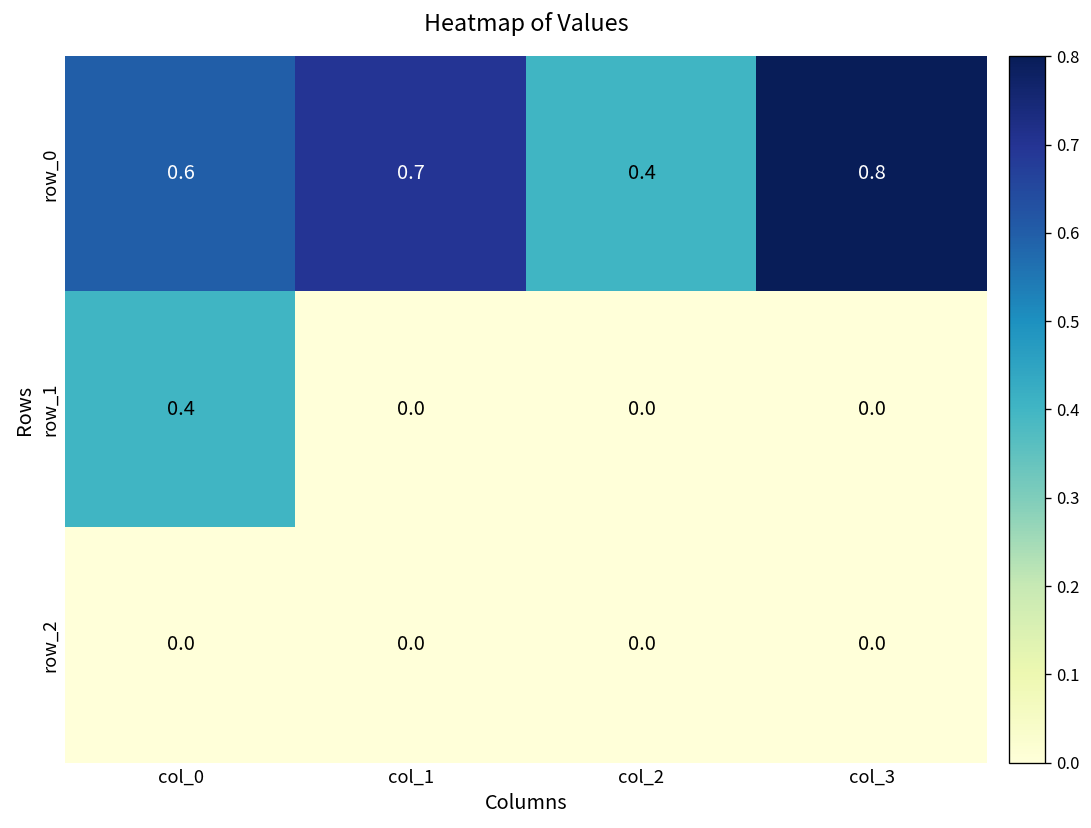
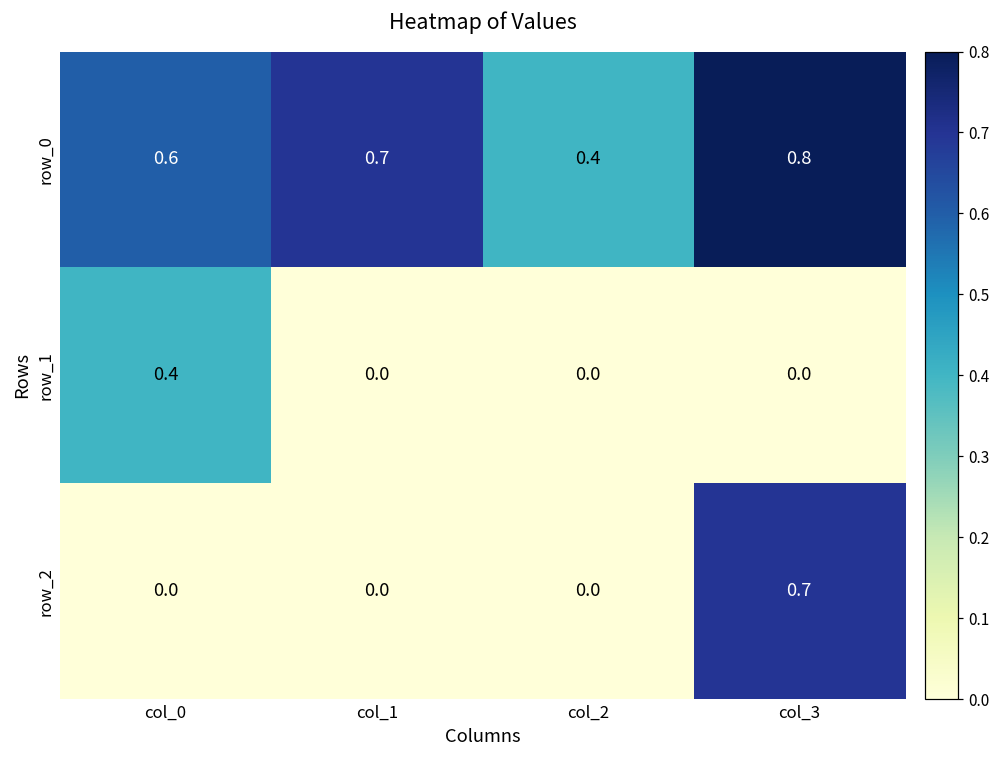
  {
    "row_0": {
      "col_0": 0.6,
      "col_1": 0.7,
      "col_2": 0.4,
      "col_3": 0.8
    },
    "row_1": {
      "col_0": 0.4,
      "col_1": 0.0,
      "col_2": 0.0,
      "col_3": 0.0
    },
    "row_2": {
      "col_0": 0.0,
      "col_1": 0.0,
      "col_2": 0.0,
-     "col_3": 0.0
+     "col_3": 0.7
    }
  }
